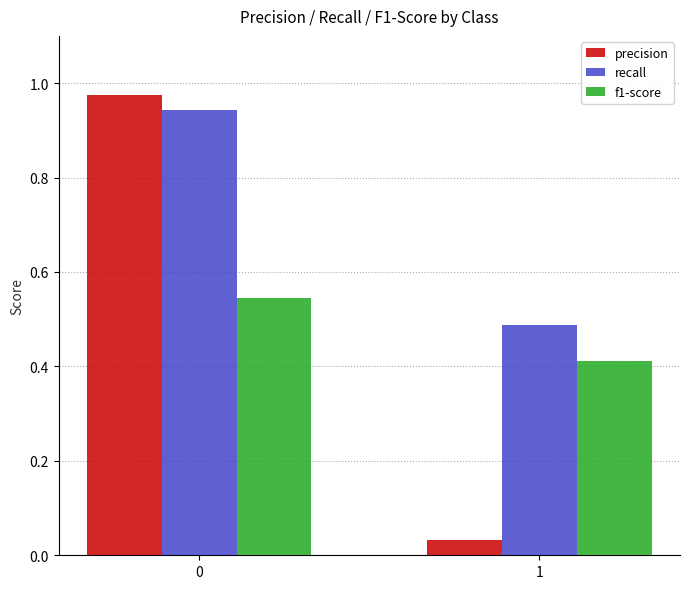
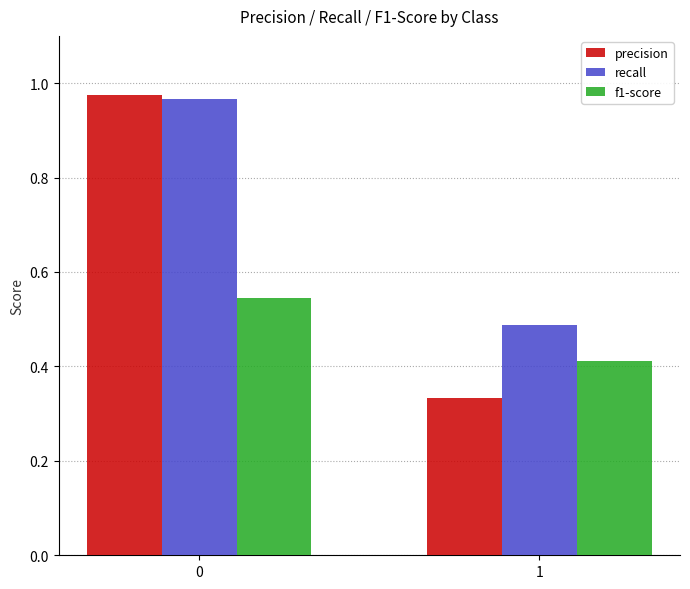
  {
    "precision": {
      "0": 0.97,
-     "1": 0.03
+     "1": 0.33
    },
    "recall": {
-     "0": 0.94,
+     "0": 0.97,
      "1": 0.49
    },
    "f1-score": {
      "0": 0.55,
      "1": 0.41
    }
  }
